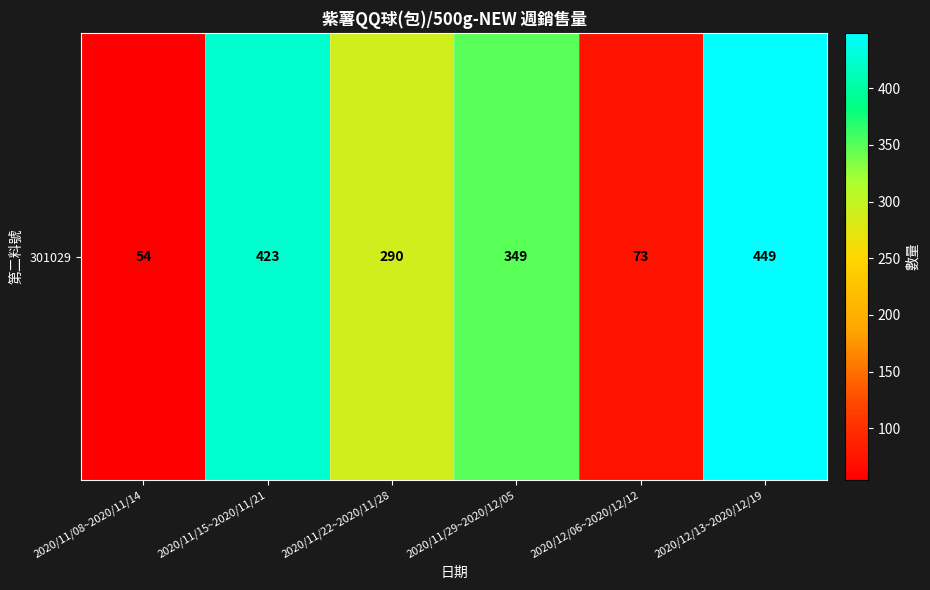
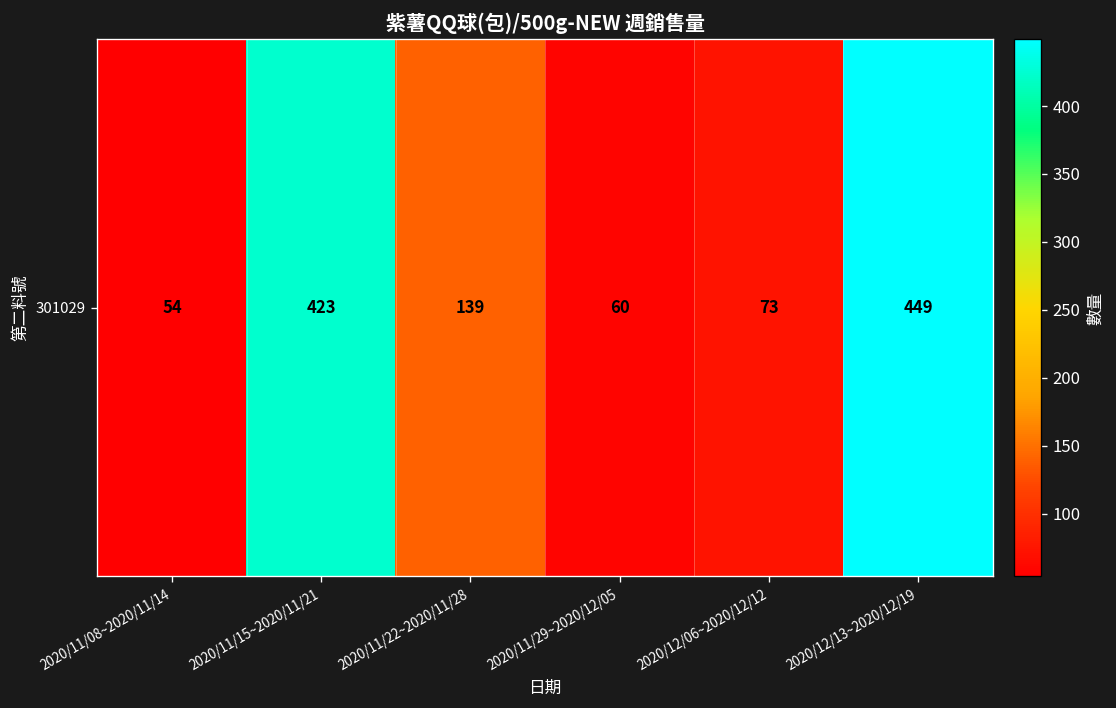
  {
    "301029": {
      "2020/11/08~2020/11/14": 54,
      "2020/11/15~2020/11/21": 423,
-     "2020/11/22~2020/11/28": 290,
-     "2020/11/29~2020/12/05": 349,
+     "2020/11/22~2020/11/28": 139,
+     "2020/11/29~2020/12/05": 60,
      "2020/12/06~2020/12/12": 73,
      "2020/12/13~2020/12/19": 449
    }
  }
